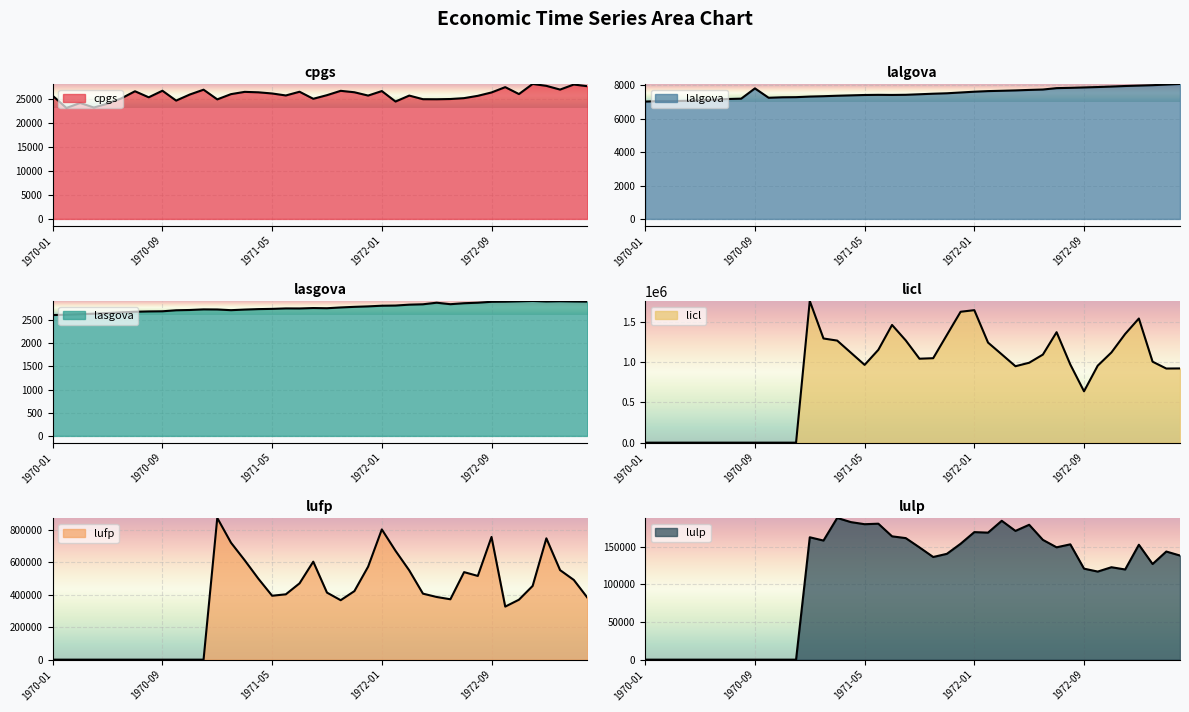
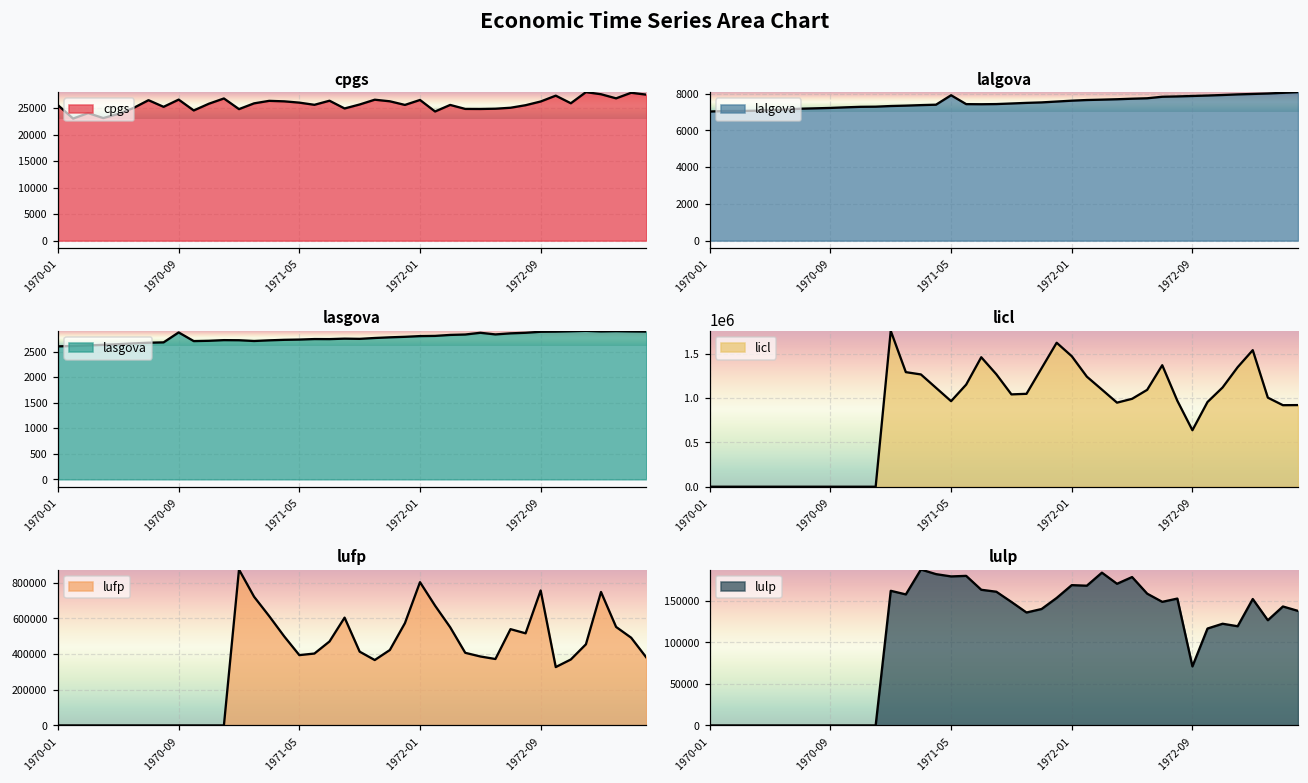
  {
    "cpgs": {
      "1970-01": 26000,
      "1970-09": 27000,
      "1971-05": 26000,
      "1972-01": 27000,
      "1972-09": 26000
    },
    "lalgova": {
      "1970-01": 7000,
-     "1970-09": 7800,
-     "1971-05": 7400,
+     "1970-09": 7200,
+     "1971-05": 7900,
      "1972-01": 7600,
      "1972-09": 7900
    },
    "lasgova": {
      "1970-01": 2600,
-     "1970-09": 2700,
+     "1970-09": 2900,
      "1971-05": 2700,
      "1972-01": 2800,
      "1972-09": 2900
    },
    "licl": {
      "1970-01": 0,
      "1970-09": 0,
      "1971-05": 1000000,
-     "1972-01": 1600000,
+     "1972-01": 1500000,
      "1972-09": 600000
    },
    "lufp": {
      "1970-01": 0,
      "1970-09": 0,
      "1971-05": 390000,
      "1972-01": 800000,
      "1972-09": 760000
    },
    "lulp": {
      "1970-01": 0,
      "1970-09": 0,
      "1971-05": 180000,
      "1972-01": 170000,
-     "1972-09": 120000
+     "1972-09": 70000
    }
  }
